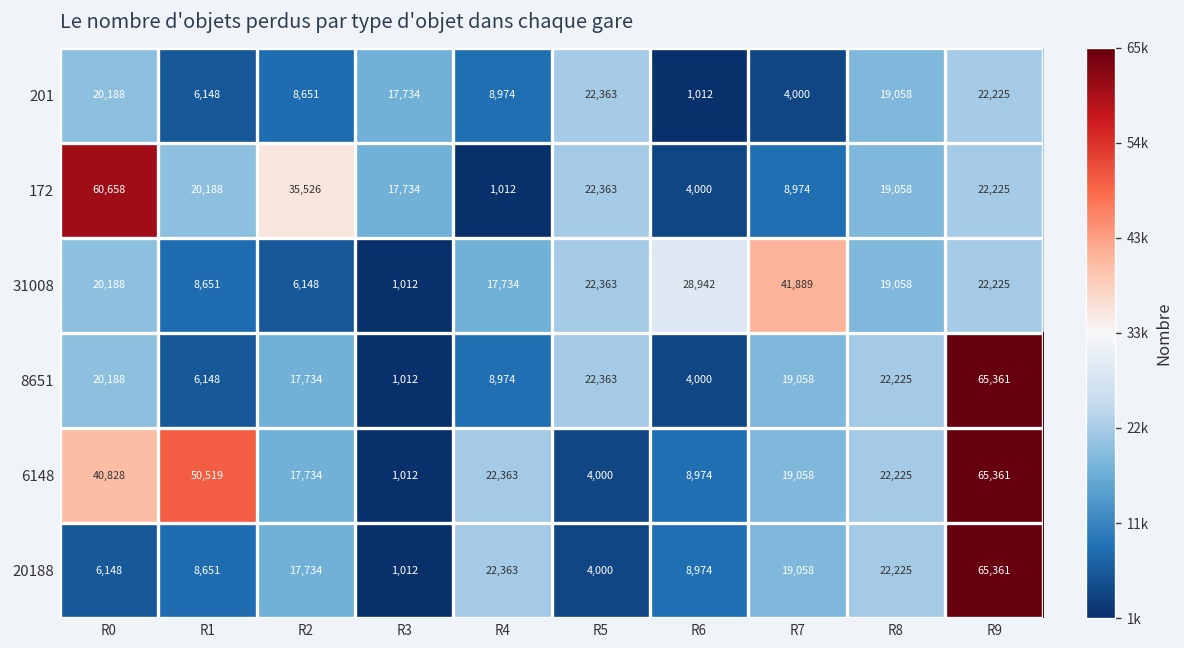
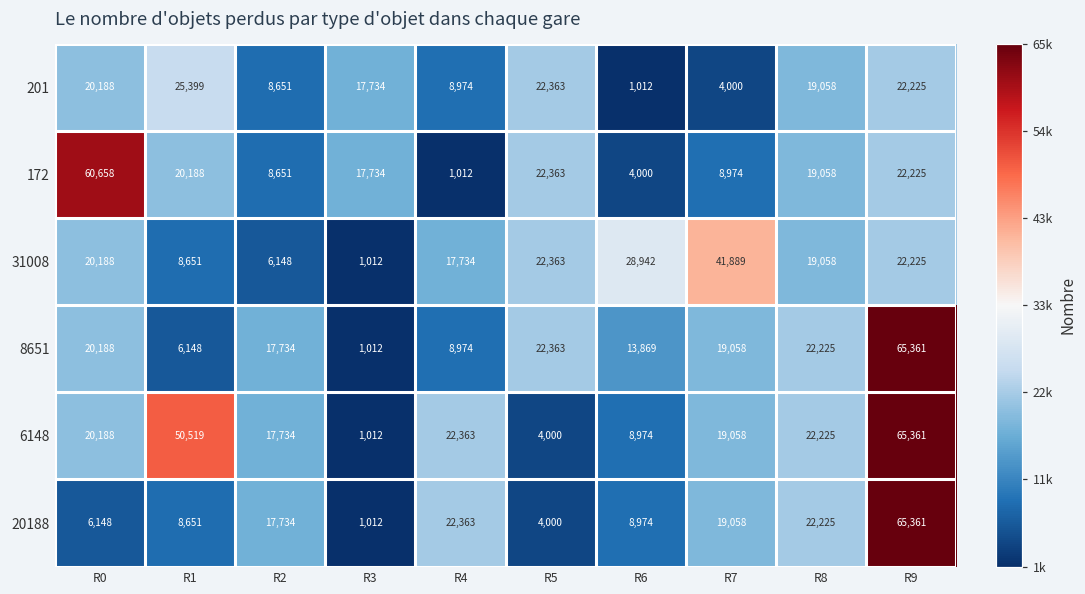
  {
    "201": {
      "R0": "20,188",
-     "R1": "6,148",
+     "R1": "25,399",
      "R2": "8,651",
      "R3": "17,734",
      "R4": "8,974",
      "R5": "22,363",
      "R6": "1,012",
      "R7": "4,000",
      "R8": "19,058",
      "R9": "22,225"
    },
    "172": {
      "R0": "60,658",
      "R1": "20,188",
-     "R2": "35,526",
+     "R2": "8,651",
      "R3": "17,734",
      "R4": "1,012",
      "R5": "22,363",
      "R6": "4,000",
      "R7": "8,974",
      "R8": "19,058",
      "R9": "22,225"
    },
    "31008": {
      "R0": "20,188",
      "R1": "8,651",
      "R2": "6,148",
      "R3": "1,012",
      "R4": "17,734",
      "R5": "22,363",
      "R6": "28,942",
      "R7": "41,889",
      "R8": "19,058",
      "R9": "22,225"
    },
    "8651": {
      "R0": "20,188",
      "R1": "6,148",
      "R2": "17,734",
      "R3": "1,012",
      "R4": "8,974",
      "R5": "22,363",
-     "R6": "4,000",
+     "R6": "13,869",
      "R7": "19,058",
      "R8": "22,225",
      "R9": "65,361"
    },
    "6148": {
-     "R0": "40,828",
+     "R0": "20,188",
      "R1": "50,519",
      "R2": "17,734",
      "R3": "1,012",
      "R4": "22,363",
      "R5": "4,000",
      "R6": "8,974",
      "R7": "19,058",
      "R8": "22,225",
      "R9": "65,361"
    },
    "20188": {
      "R0": "6,148",
      "R1": "8,651",
      "R2": "17,734",
      "R3": "1,012",
      "R4": "22,363",
      "R5": "4,000",
      "R6": "8,974",
      "R7": "19,058",
      "R8": "22,225",
      "R9": "65,361"
    }
  }
